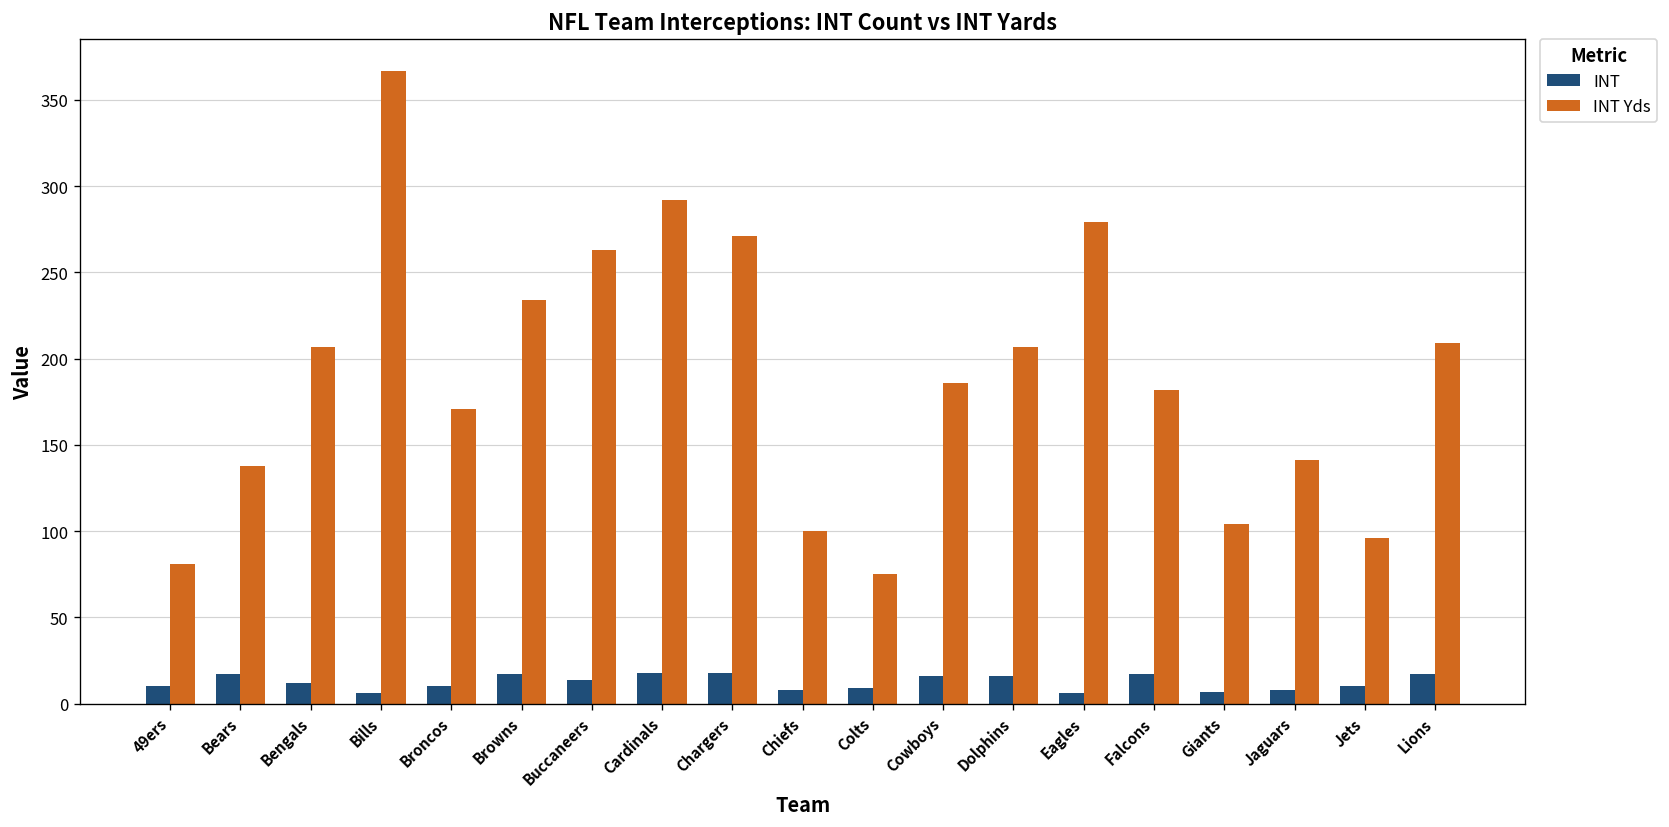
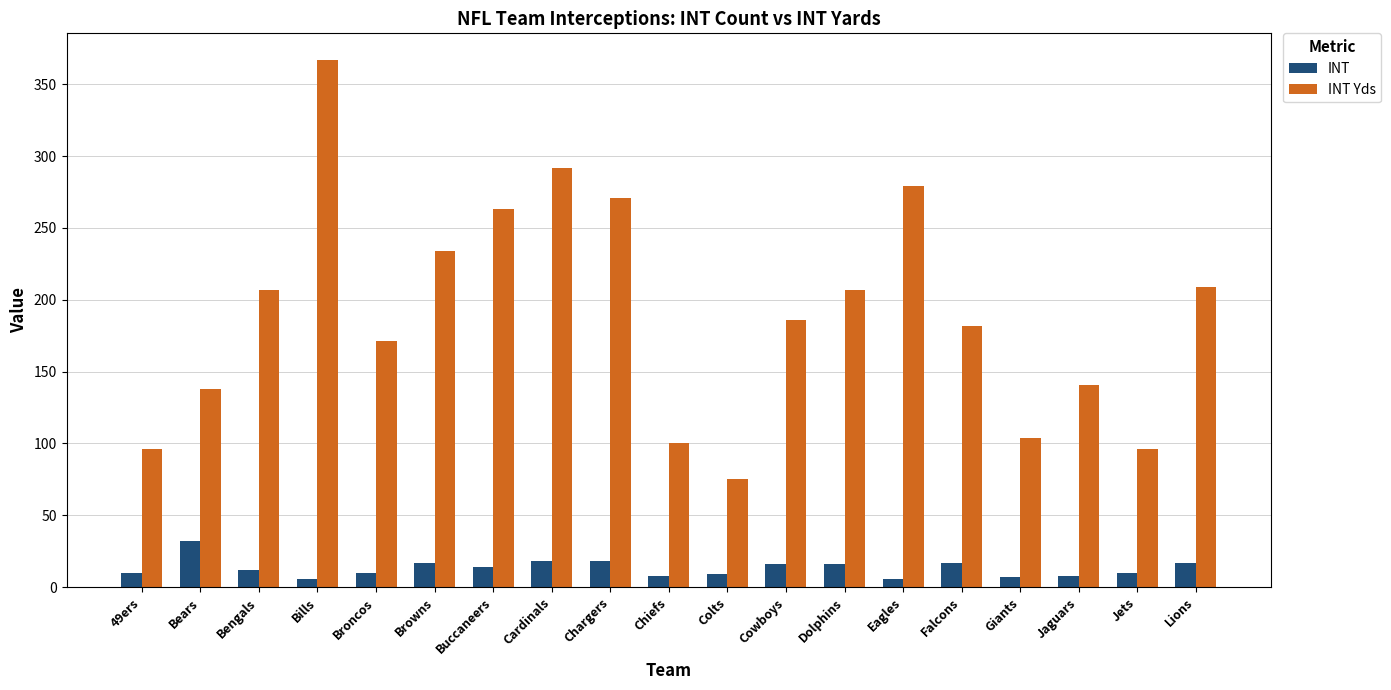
  {
    "INT": {
      "49ers": 10,
-     "Bears": 17,
+     "Bears": 32,
      "Bengals": 12,
      "Bills": 6,
      "Broncos": 10,
      "Browns": 17,
      "Buccaneers": 14,
      "Cardinals": 18,
      "Chargers": 18,
      "Chiefs": 8,
      "Colts": 9,
      "Cowboys": 16,
      "Dolphins": 16,
      "Eagles": 6,
      "Falcons": 17,
      "Giants": 7,
      "Jaguars": 8,
      "Jets": 10,
      "Lions": 17
    },
    "INT Yds": {
-     "49ers": 81,
+     "49ers": 96,
      "Bears": 138,
      "Bengals": 207,
      "Bills": 367,
      "Broncos": 171,
      "Browns": 234,
      "Buccaneers": 263,
      "Cardinals": 292,
      "Chargers": 271,
      "Chiefs": 100,
      "Colts": 75,
      "Cowboys": 186,
      "Dolphins": 207,
      "Eagles": 279,
      "Falcons": 182,
      "Giants": 104,
      "Jaguars": 141,
      "Jets": 96,
      "Lions": 209
    }
  }
